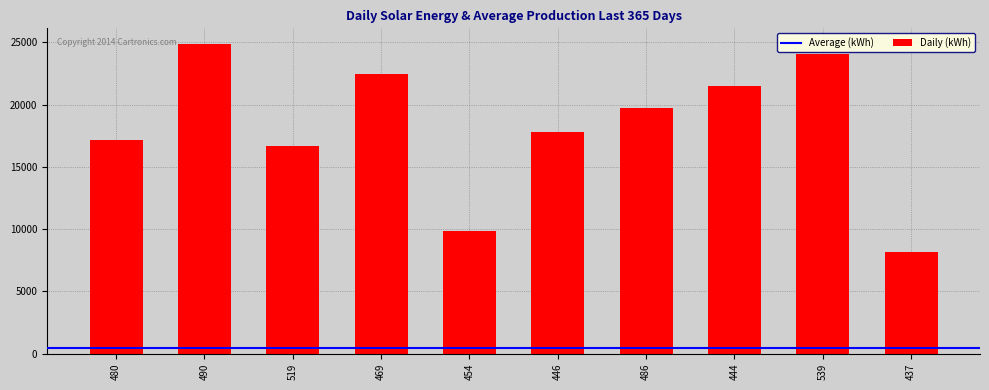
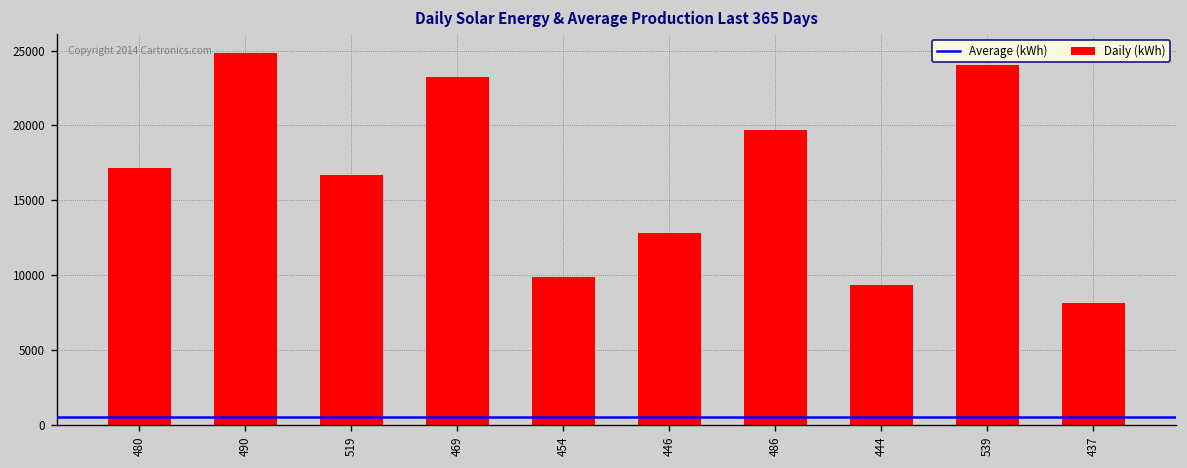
  {
    "480": 17100,
    "490": 24900,
    "519": 16700,
-   "469": 22400,
+   "469": 23200,
    "454": 9800,
-   "446": 17800,
+   "446": 12800,
    "486": 19700,
-   "444": 21500,
+   "444": 9300,
    "539": 24000,
    "437": 8100
  }
